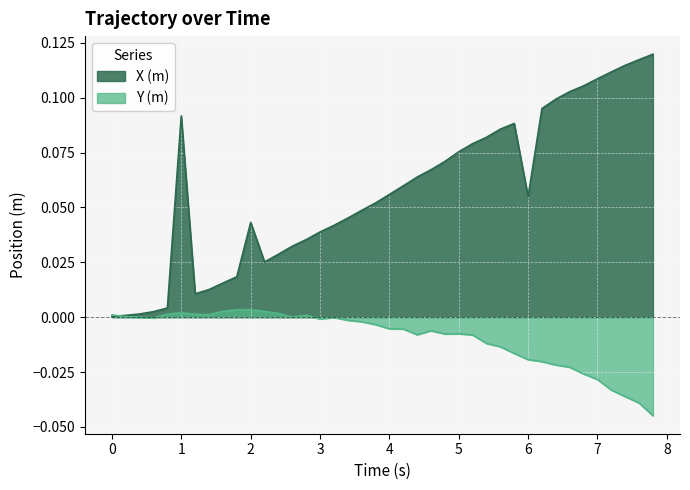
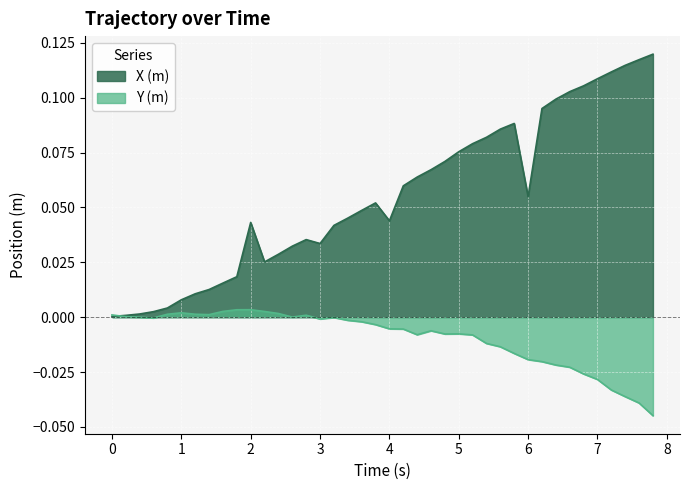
  {
    "X (m)": {
-     "1": 0.092,
+     "1": 0.008,
      "2": 0.043,
-     "3": 0.039,
-     "4": 0.056,
+     "3": 0.034,
+     "4": 0.044,
      "5": 0.075,
      "6": 0.055,
      "7": 0.109
    }
  }
